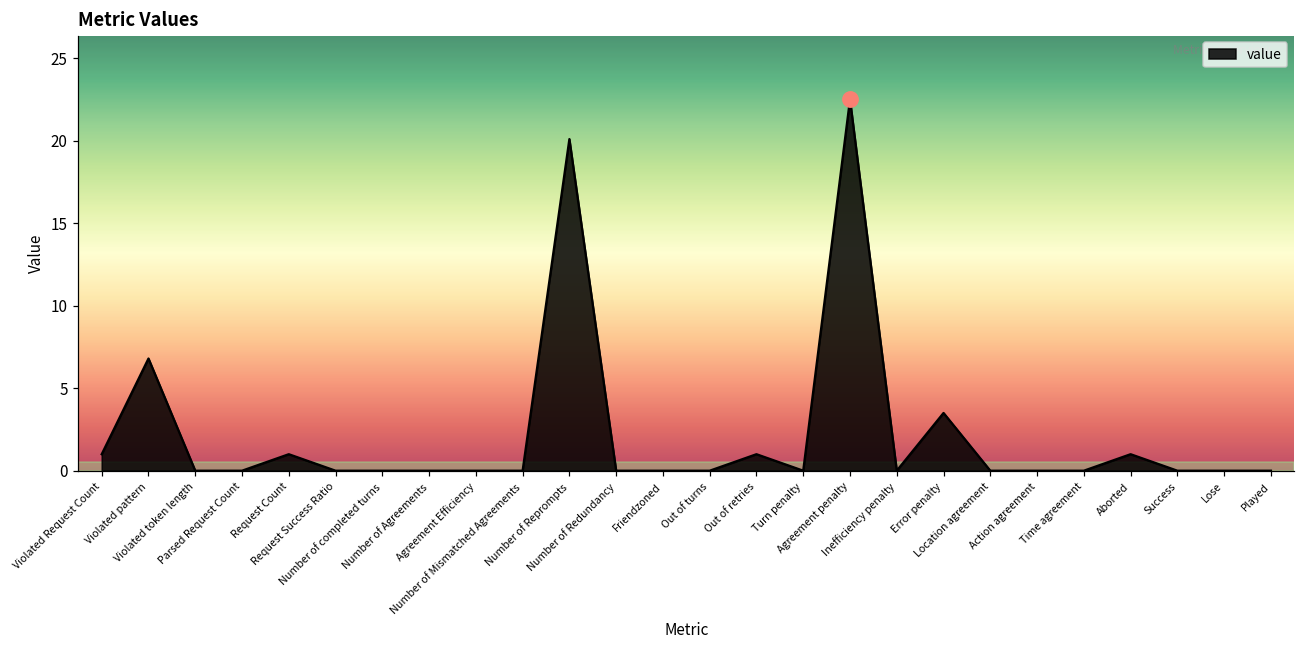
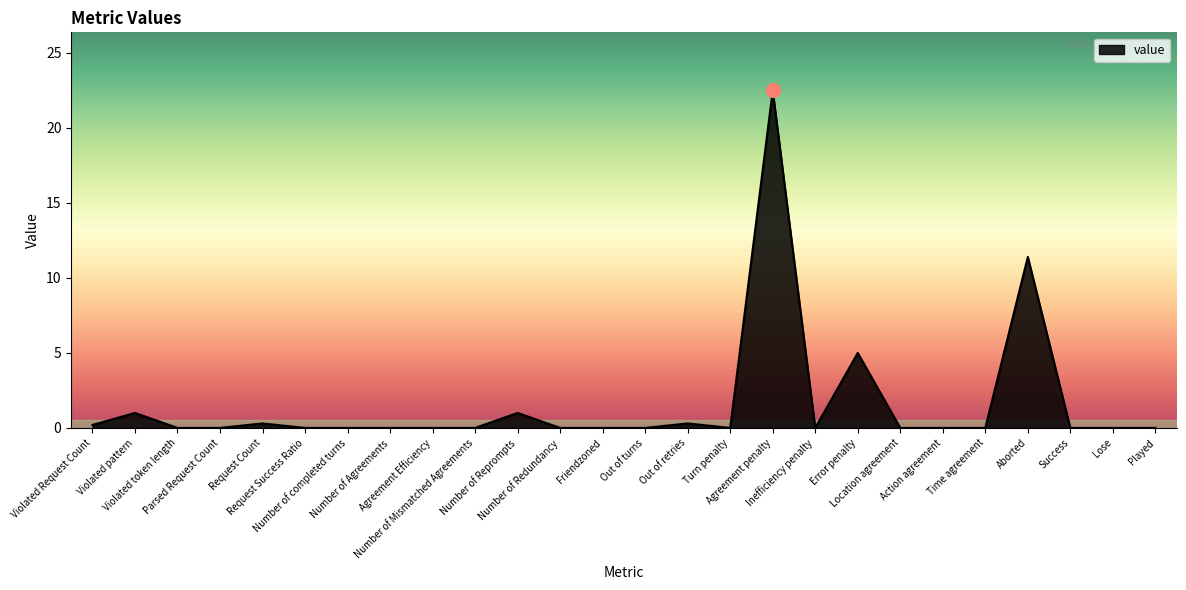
  {
    "value": {
-     "Violated Request Count": 1.0,
-     "Violated pattern": 6.8,
+     "Violated Request Count": 0.2,
+     "Violated pattern": 1.0,
      "Violated token length": 0.0,
      "Parsed Request Count": 0.0,
-     "Request Count": 1.0,
+     "Request Count": 0.3,
      "Request Success Ratio": 0.0,
      "Number of completed turns": 0.0,
      "Number of Agreements": 0.0,
      "Agreement Efficiency": 0.0,
      "Number of Mismatched Agreements": 0.0,
-     "Number of Reprompts": 20.1,
+     "Number of Reprompts": 1.0,
      "Number of Redundancy": 0.0,
      "Friendzoned": 0.0,
      "Out of turns": 0.0,
-     "Out of retries": 1.0,
+     "Out of retries": 0.3,
      "Turn penalty": 0.0,
      "Inefficiency penalty": 0.0,
-     "Error penalty": 3.5,
+     "Error penalty": 5.0,
      "Location agreement": 0.0,
      "Action agreement": 0.0,
      "Time agreement": 0.0,
-     "Aborted": 1.0,
+     "Aborted": 11.4,
      "Success": 0.0,
      "Lose": 0.0,
      "Played": 0.0
    }
  }
